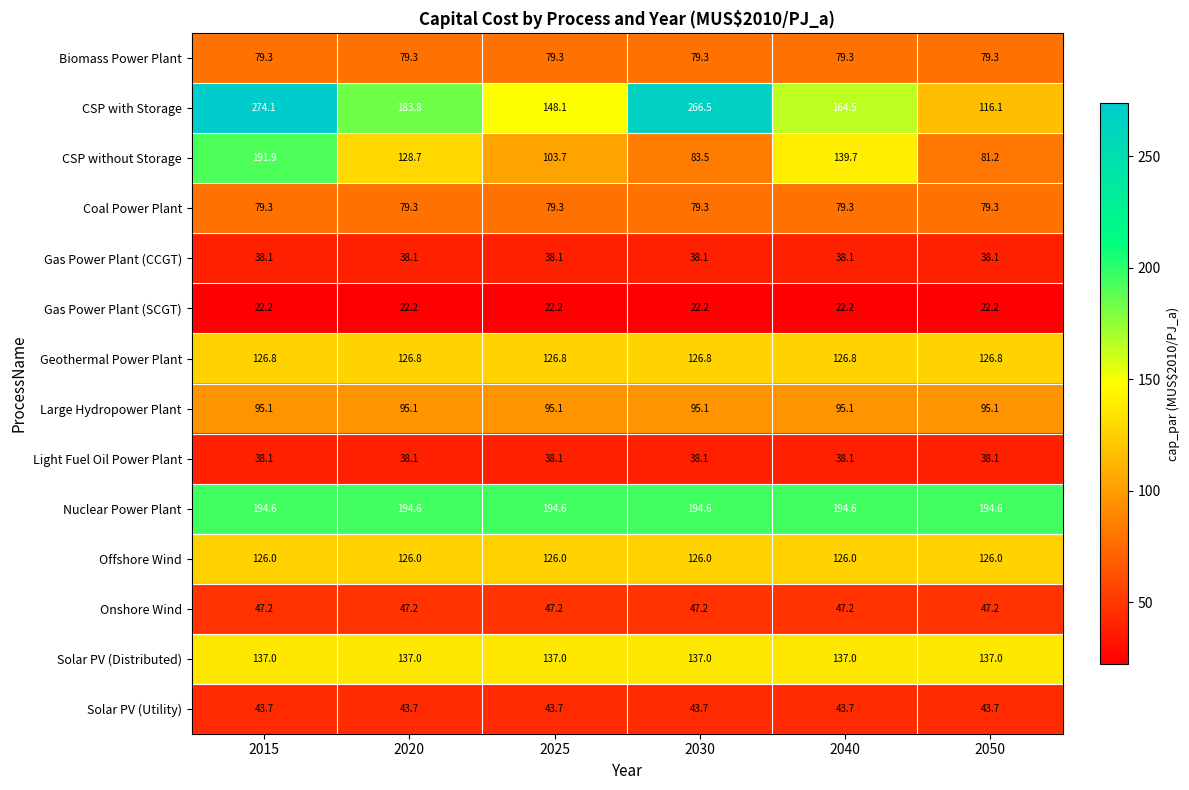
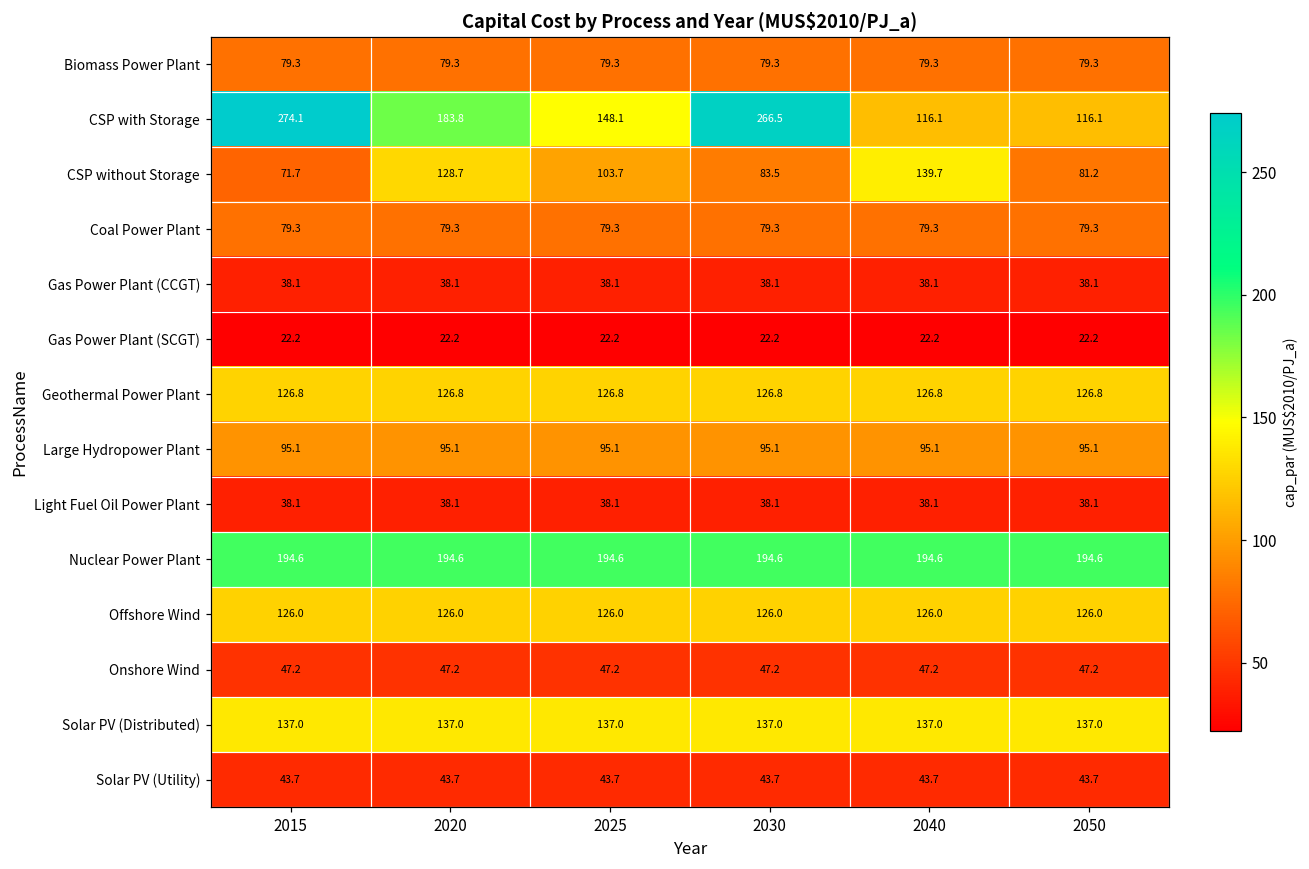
  {
    "Biomass Power Plant": {
      "2015": 79.3,
      "2020": 79.3,
      "2025": 79.3,
      "2030": 79.3,
      "2040": 79.3,
      "2050": 79.3
    },
    "CSP with Storage": {
      "2015": 274.1,
      "2020": 183.8,
      "2025": 148.1,
      "2030": 266.5,
-     "2040": 164.5,
+     "2040": 116.1,
      "2050": 116.1
    },
    "CSP without Storage": {
-     "2015": 191.9,
+     "2015": 71.7,
      "2020": 128.7,
      "2025": 103.7,
      "2030": 83.5,
      "2040": 139.7,
      "2050": 81.2
    },
    "Coal Power Plant": {
      "2015": 79.3,
      "2020": 79.3,
      "2025": 79.3,
      "2030": 79.3,
      "2040": 79.3,
      "2050": 79.3
    },
    "Gas Power Plant (CCGT)": {
      "2015": 38.1,
      "2020": 38.1,
      "2025": 38.1,
      "2030": 38.1,
      "2040": 38.1,
      "2050": 38.1
    },
    "Gas Power Plant (SCGT)": {
      "2015": 22.2,
      "2020": 22.2,
      "2025": 22.2,
      "2030": 22.2,
      "2040": 22.2,
      "2050": 22.2
    },
    "Geothermal Power Plant": {
      "2015": 126.8,
      "2020": 126.8,
      "2025": 126.8,
      "2030": 126.8,
      "2040": 126.8,
      "2050": 126.8
    },
    "Large Hydropower Plant": {
      "2015": 95.1,
      "2020": 95.1,
      "2025": 95.1,
      "2030": 95.1,
      "2040": 95.1,
      "2050": 95.1
    },
    "Light Fuel Oil Power Plant": {
      "2015": 38.1,
      "2020": 38.1,
      "2025": 38.1,
      "2030": 38.1,
      "2040": 38.1,
      "2050": 38.1
    },
    "Nuclear Power Plant": {
      "2015": 194.6,
      "2020": 194.6,
      "2025": 194.6,
      "2030": 194.6,
      "2040": 194.6,
      "2050": 194.6
    },
    "Offshore Wind": {
      "2015": 126.0,
      "2020": 126.0,
      "2025": 126.0,
      "2030": 126.0,
      "2040": 126.0,
      "2050": 126.0
    },
    "Onshore Wind": {
      "2015": 47.2,
      "2020": 47.2,
      "2025": 47.2,
      "2030": 47.2,
      "2040": 47.2,
      "2050": 47.2
    },
    "Solar PV (Distributed)": {
      "2015": 137.0,
      "2020": 137.0,
      "2025": 137.0,
      "2030": 137.0,
      "2040": 137.0,
      "2050": 137.0
    },
    "Solar PV (Utility)": {
      "2015": 43.7,
      "2020": 43.7,
      "2025": 43.7,
      "2030": 43.7,
      "2040": 43.7,
      "2050": 43.7
    }
  }
